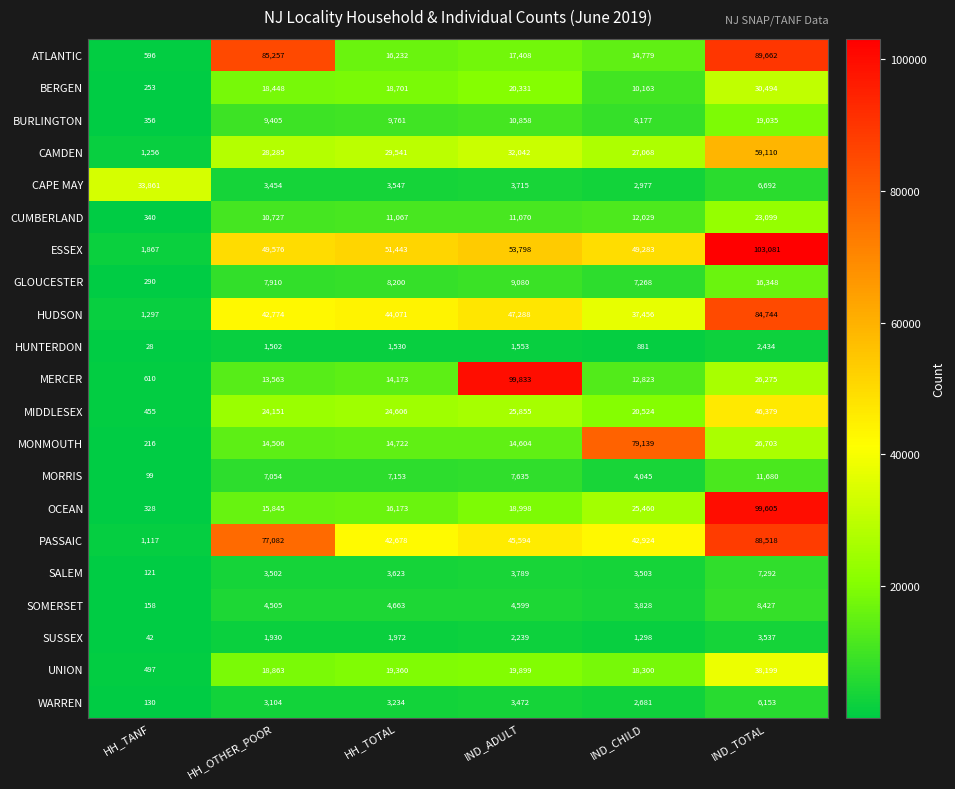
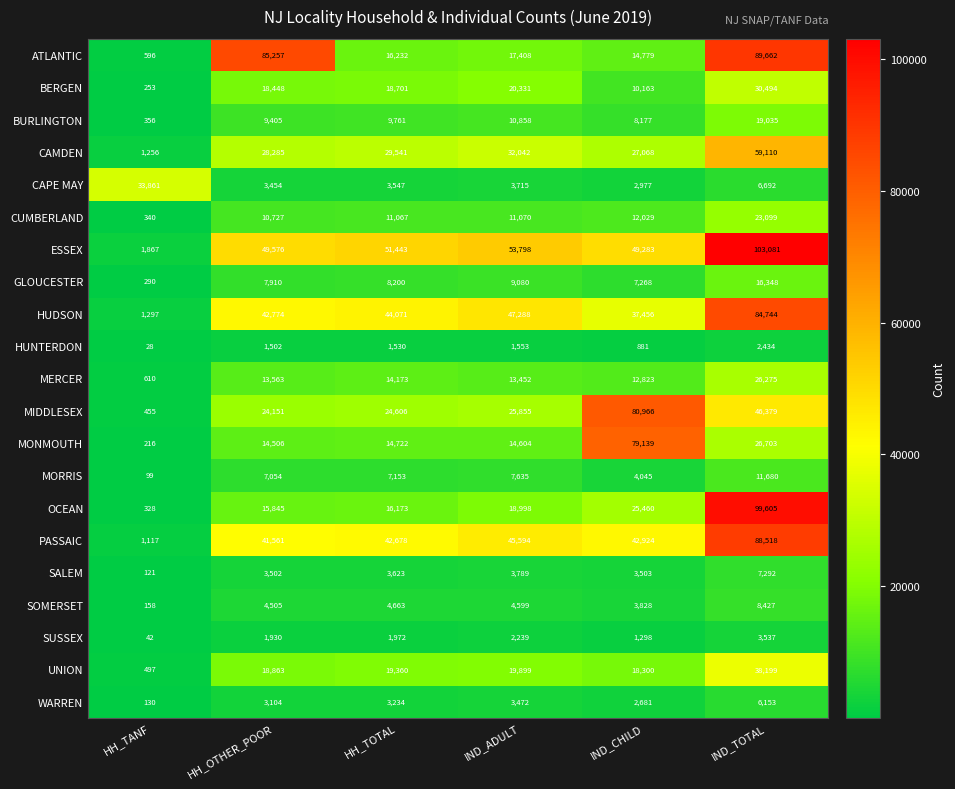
  {
    "ATLANTIC": {
      "HH_TANF": "596",
      "HH_OTHER_POOR": "85,257",
      "HH_TOTAL": "16,232",
      "IND_ADULT": "17,408",
      "IND_CHILD": "14,779",
      "IND_TOTAL": "89,662"
    },
    "BERGEN": {
      "HH_TANF": "253",
      "HH_OTHER_POOR": "18,448",
      "HH_TOTAL": "18,701",
      "IND_ADULT": "20,331",
      "IND_CHILD": "10,163",
      "IND_TOTAL": "30,494"
    },
    "BURLINGTON": {
      "HH_TANF": "356",
      "HH_OTHER_POOR": "9,405",
      "HH_TOTAL": "9,761",
      "IND_ADULT": "10,858",
      "IND_CHILD": "8,177",
      "IND_TOTAL": "19,035"
    },
    "CAMDEN": {
      "HH_TANF": "1,256",
      "HH_OTHER_POOR": "28,285",
      "HH_TOTAL": "29,541",
      "IND_ADULT": "32,042",
      "IND_CHILD": "27,068",
      "IND_TOTAL": "59,110"
    },
    "CAPE MAY": {
      "HH_TANF": "33,861",
      "HH_OTHER_POOR": "3,454",
      "HH_TOTAL": "3,547",
      "IND_ADULT": "3,715",
      "IND_CHILD": "2,977",
      "IND_TOTAL": "6,692"
    },
    "CUMBERLAND": {
      "HH_TANF": "340",
      "HH_OTHER_POOR": "10,727",
      "HH_TOTAL": "11,067",
      "IND_ADULT": "11,070",
      "IND_CHILD": "12,029",
      "IND_TOTAL": "23,099"
    },
    "ESSEX": {
      "HH_TANF": "1,867",
      "HH_OTHER_POOR": "49,576",
      "HH_TOTAL": "51,443",
      "IND_ADULT": "53,798",
      "IND_CHILD": "49,283",
      "IND_TOTAL": "103,081"
    },
    "GLOUCESTER": {
      "HH_TANF": "290",
      "HH_OTHER_POOR": "7,910",
      "HH_TOTAL": "8,200",
      "IND_ADULT": "9,080",
      "IND_CHILD": "7,268",
      "IND_TOTAL": "16,348"
    },
    "HUDSON": {
      "HH_TANF": "1,297",
      "HH_OTHER_POOR": "42,774",
      "HH_TOTAL": "44,071",
      "IND_ADULT": "47,288",
      "IND_CHILD": "37,456",
      "IND_TOTAL": "84,744"
    },
    "HUNTERDON": {
      "HH_TANF": "28",
      "HH_OTHER_POOR": "1,502",
      "HH_TOTAL": "1,530",
      "IND_ADULT": "1,553",
      "IND_CHILD": "881",
      "IND_TOTAL": "2,434"
    },
    "MERCER": {
      "HH_TANF": "610",
      "HH_OTHER_POOR": "13,563",
      "HH_TOTAL": "14,173",
-     "IND_ADULT": "99,833",
+     "IND_ADULT": "13,452",
      "IND_CHILD": "12,823",
      "IND_TOTAL": "26,275"
    },
    "MIDDLESEX": {
      "HH_TANF": "455",
      "HH_OTHER_POOR": "24,151",
      "HH_TOTAL": "24,606",
      "IND_ADULT": "25,855",
-     "IND_CHILD": "20,524",
+     "IND_CHILD": "80,966",
      "IND_TOTAL": "46,379"
    },
    "MONMOUTH": {
      "HH_TANF": "216",
      "HH_OTHER_POOR": "14,506",
      "HH_TOTAL": "14,722",
      "IND_ADULT": "14,604",
      "IND_CHILD": "79,139",
      "IND_TOTAL": "26,703"
    },
    "MORRIS": {
      "HH_TANF": "99",
      "HH_OTHER_POOR": "7,054",
      "HH_TOTAL": "7,153",
      "IND_ADULT": "7,635",
      "IND_CHILD": "4,045",
      "IND_TOTAL": "11,680"
    },
    "OCEAN": {
      "HH_TANF": "328",
      "HH_OTHER_POOR": "15,845",
      "HH_TOTAL": "16,173",
      "IND_ADULT": "18,998",
      "IND_CHILD": "25,460",
      "IND_TOTAL": "99,605"
    },
    "PASSAIC": {
      "HH_TANF": "1,117",
-     "HH_OTHER_POOR": "77,082",
+     "HH_OTHER_POOR": "41,561",
      "HH_TOTAL": "42,678",
      "IND_ADULT": "45,594",
      "IND_CHILD": "42,924",
      "IND_TOTAL": "88,518"
    },
    "SALEM": {
      "HH_TANF": "121",
      "HH_OTHER_POOR": "3,502",
      "HH_TOTAL": "3,623",
      "IND_ADULT": "3,789",
      "IND_CHILD": "3,503",
      "IND_TOTAL": "7,292"
    },
    "SOMERSET": {
      "HH_TANF": "158",
      "HH_OTHER_POOR": "4,505",
      "HH_TOTAL": "4,663",
      "IND_ADULT": "4,599",
      "IND_CHILD": "3,828",
      "IND_TOTAL": "8,427"
    },
    "SUSSEX": {
      "HH_TANF": "42",
      "HH_OTHER_POOR": "1,930",
      "HH_TOTAL": "1,972",
      "IND_ADULT": "2,239",
      "IND_CHILD": "1,298",
      "IND_TOTAL": "3,537"
    },
    "UNION": {
      "HH_TANF": "497",
      "HH_OTHER_POOR": "18,863",
      "HH_TOTAL": "19,360",
      "IND_ADULT": "19,899",
      "IND_CHILD": "18,300",
      "IND_TOTAL": "38,199"
    },
    "WARREN": {
      "HH_TANF": "130",
      "HH_OTHER_POOR": "3,104",
      "HH_TOTAL": "3,234",
      "IND_ADULT": "3,472",
      "IND_CHILD": "2,681",
      "IND_TOTAL": "6,153"
    }
  }
